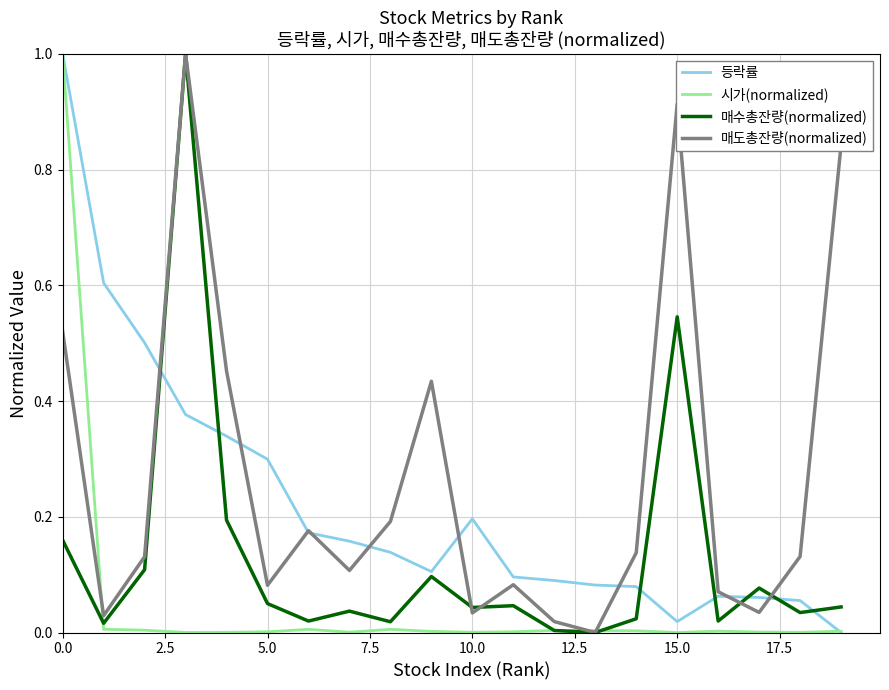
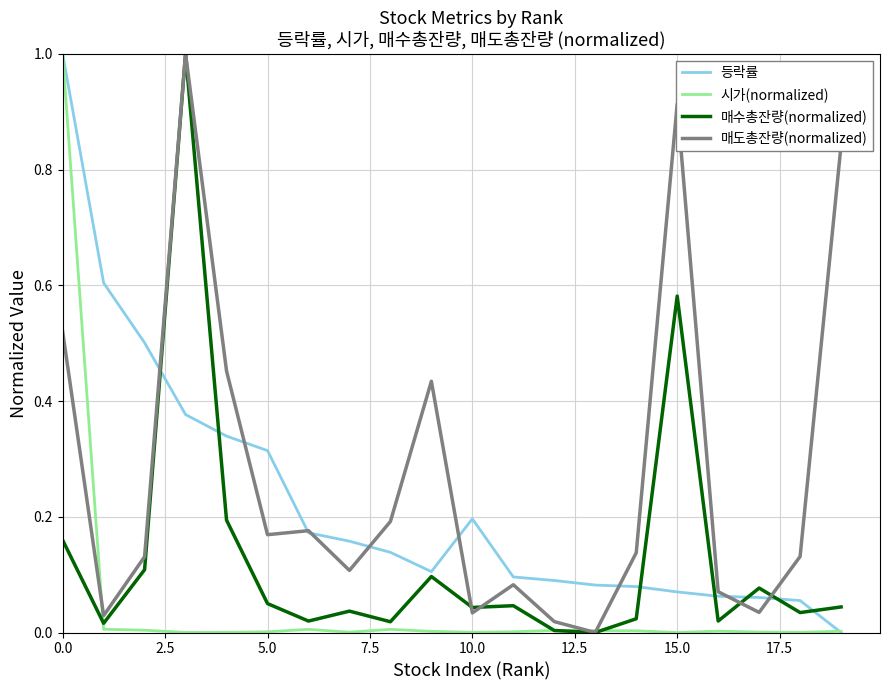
  {
    "등락률": {
-     "5.0": 0.30,
+     "5.0": 0.31,
      "10.0": 0.20,
-     "15.0": 0.02
+     "15.0": 0.07
    },
    "시가(normalized)": {
      "5.0": 0.00,
      "10.0": 0.00,
      "15.0": 0.00
    },
    "매수총잔량(normalized)": {
      "0.0": 0.16,
      "5.0": 0.05,
      "10.0": 0.04,
-     "15.0": 0.55
+     "15.0": 0.58
    },
    "매도총잔량(normalized)": {
      "0.0": 0.52,
-     "5.0": 0.08,
+     "5.0": 0.17,
      "10.0": 0.03
    }
  }
